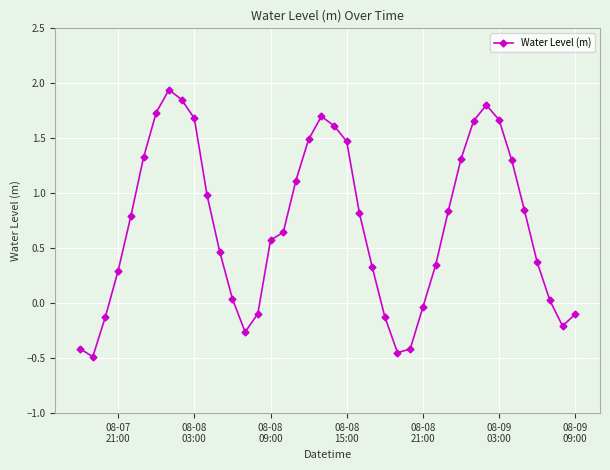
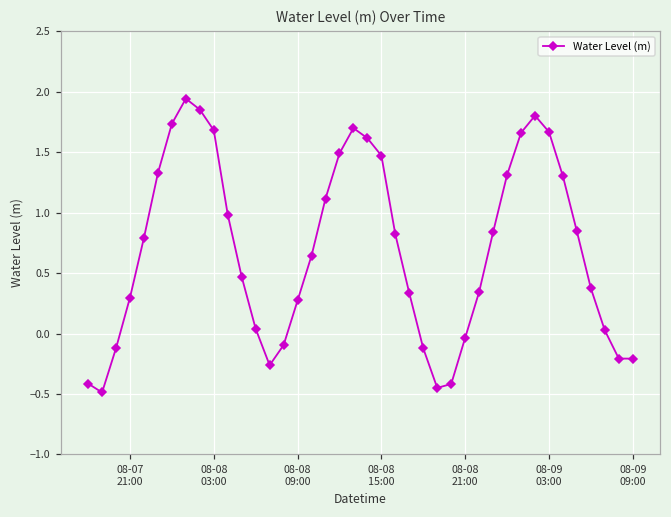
  {
    "08-07 21:00": 0.30,
    "08-08 03:00": 1.68,
-   "08-08 09:00": 0.57,
+   "08-08 09:00": 0.27,
    "08-08 15:00": 1.47,
    "08-08 21:00": -0.04,
    "08-09 03:00": 1.67,
-   "08-09 09:00": -0.10
+   "08-09 09:00": -0.21
  }
